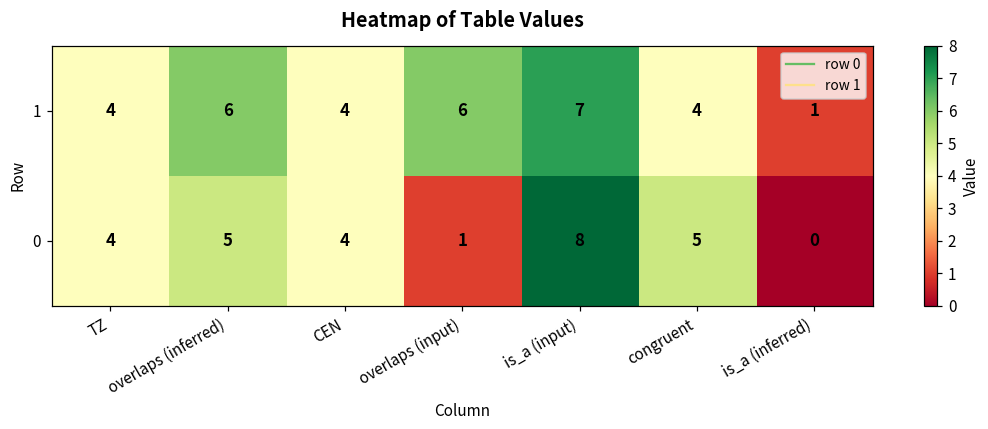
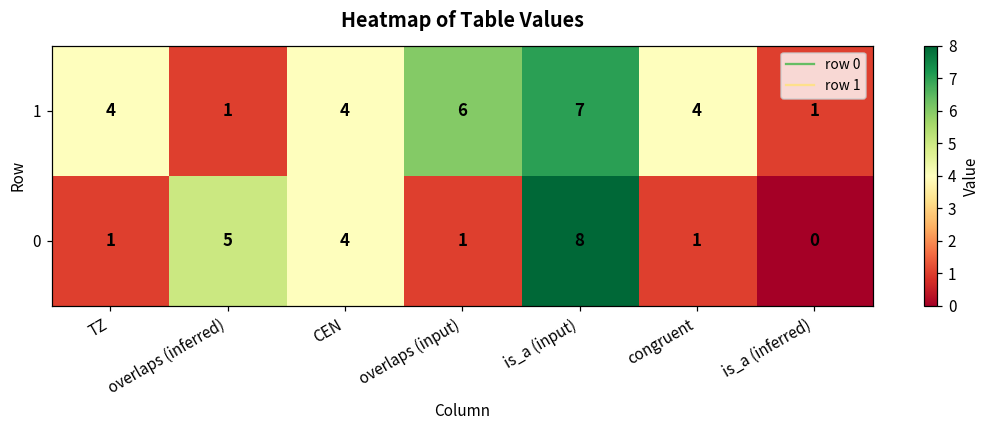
  {
    "1": {
      "TZ": 4,
-     "overlaps (inferred)": 6,
+     "overlaps (inferred)": 1,
      "CEN": 4,
      "overlaps (input)": 6,
      "is_a (input)": 7,
      "congruent": 4,
      "is_a (inferred)": 1
    },
    "0": {
-     "TZ": 4,
+     "TZ": 1,
      "overlaps (inferred)": 5,
      "CEN": 4,
      "overlaps (input)": 1,
      "is_a (input)": 8,
-     "congruent": 5,
+     "congruent": 1,
      "is_a (inferred)": 0
    }
  }
